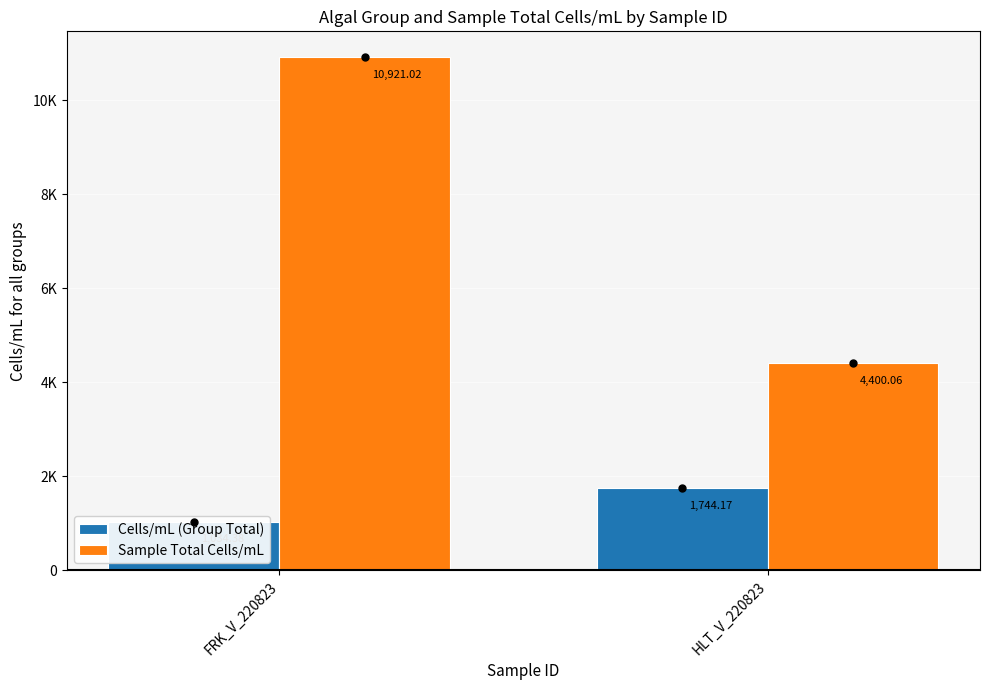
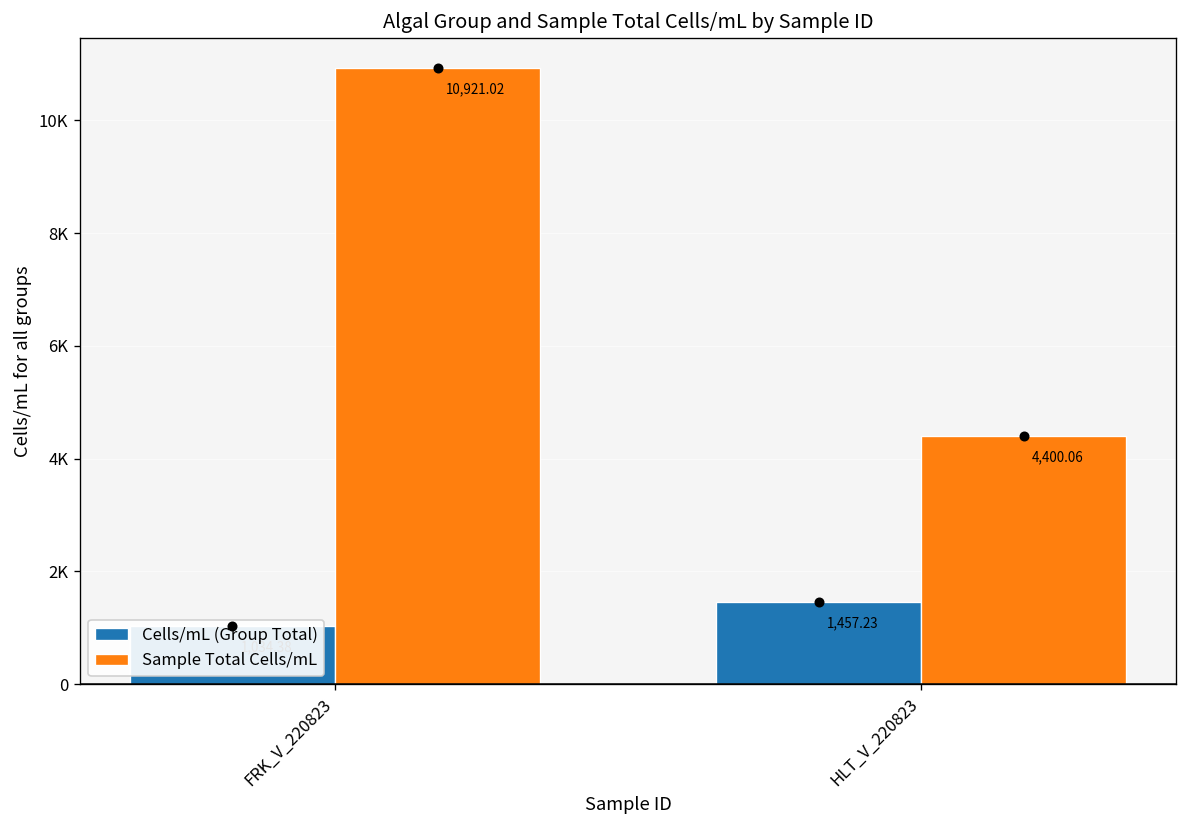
  {
    "Cells/mL (Group Total)": {
-     "HLT_V_220823": "1,744.17"
+     "HLT_V_220823": "1,457.23"
    },
    "Sample Total Cells/mL": {
      "FRK_V_220823": "10,921.02",
      "HLT_V_220823": "4,400.06"
    }
  }
